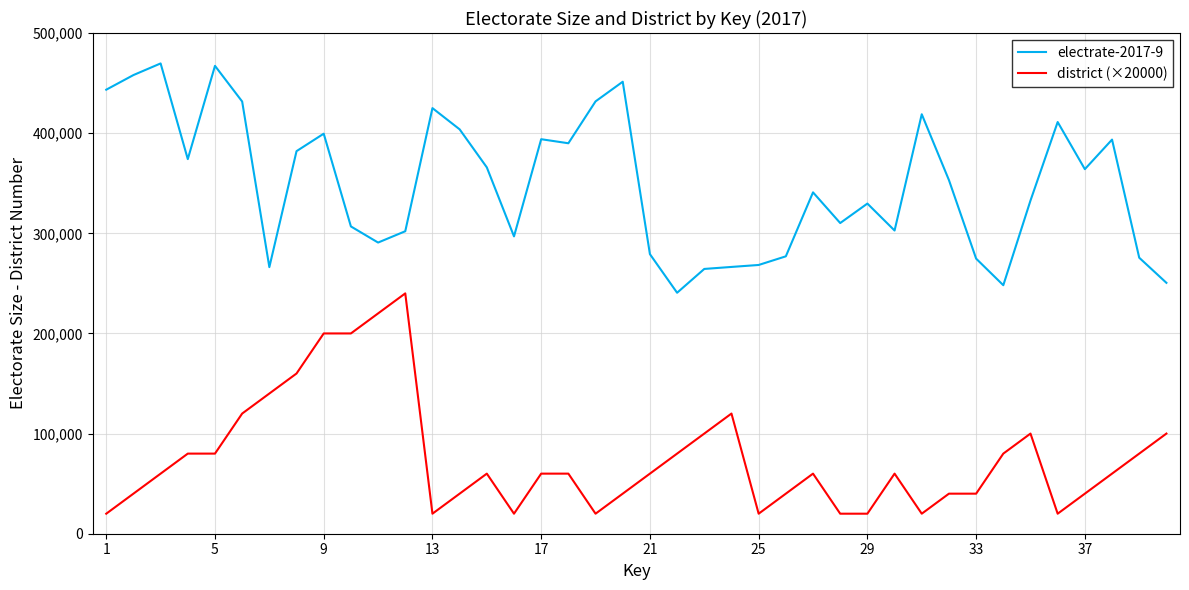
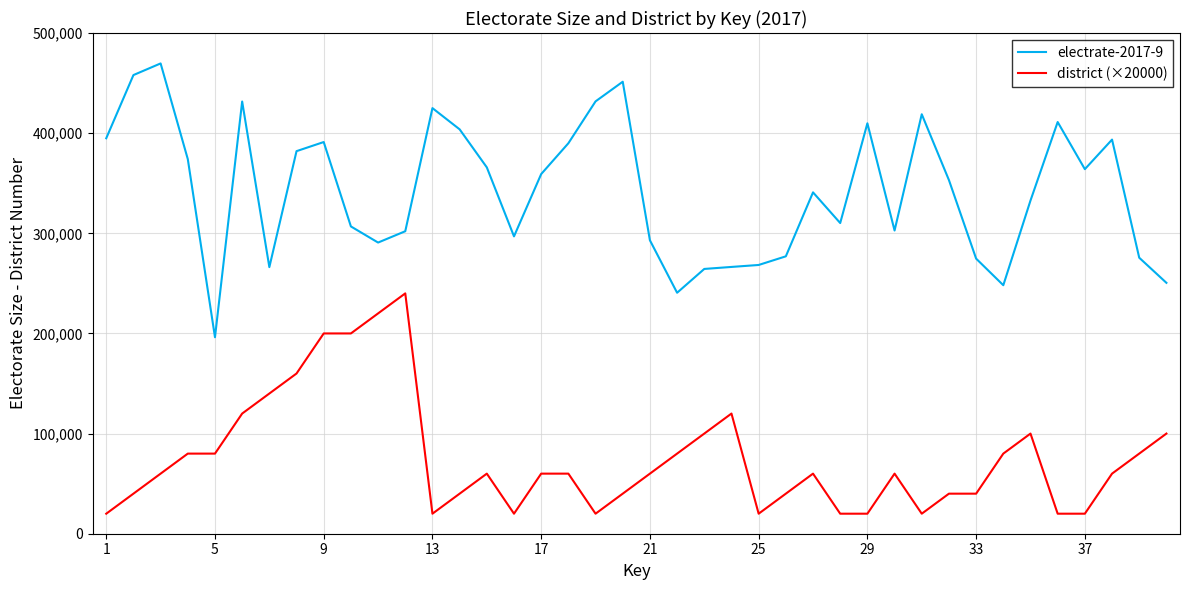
  {
    "electrate-2017-9": {
-     "1": "443,000",
-     "5": "467,000",
-     "9": "399,000",
+     "1": "395,000",
+     "5": "196,000",
+     "9": "391,000",
      "13": "425,000",
-     "17": "394,000",
-     "21": "279,000",
+     "17": "359,000",
+     "21": "293,000",
      "25": "268,000",
-     "29": "330,000",
+     "29": "410,000",
      "33": "275,000",
      "37": "364,000"
    },
    "district (×20000)": {
      "1": "20,000",
      "5": "80,000",
      "9": "200,000",
      "13": "20,000",
      "17": "60,000",
      "21": "60,000",
      "25": "20,000",
      "29": "20,000",
      "33": "40,000",
-     "37": "40,000"
+     "37": "20,000"
    }
  }
